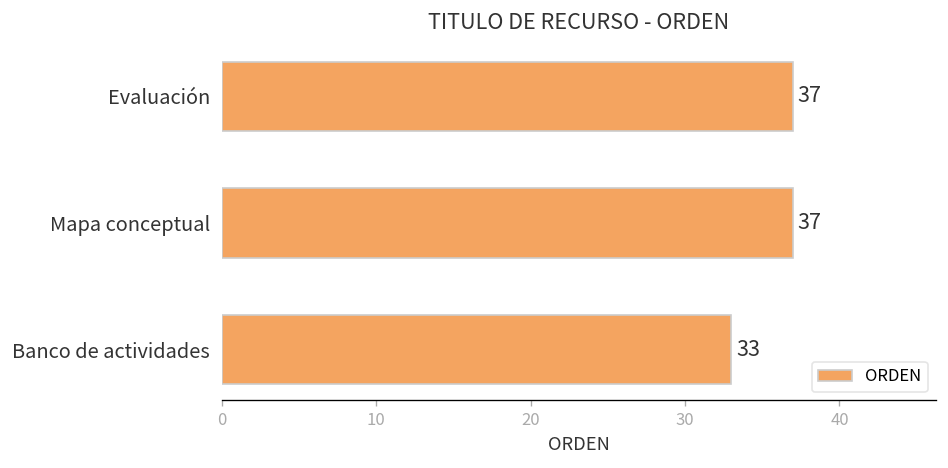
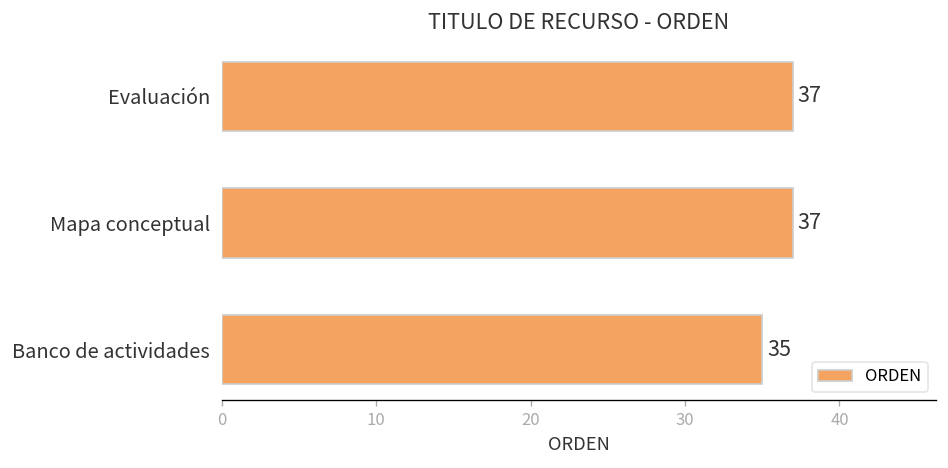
  {
    "Evaluación": 37,
    "Mapa conceptual": 37,
-   "Banco de actividades": 33
+   "Banco de actividades": 35
  }
